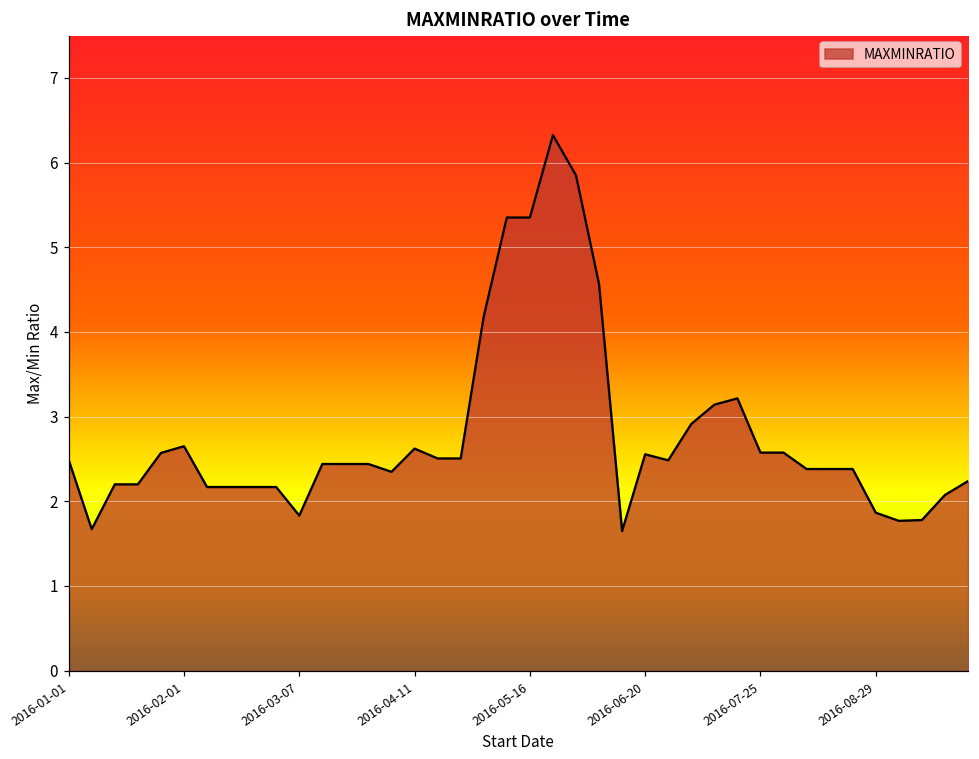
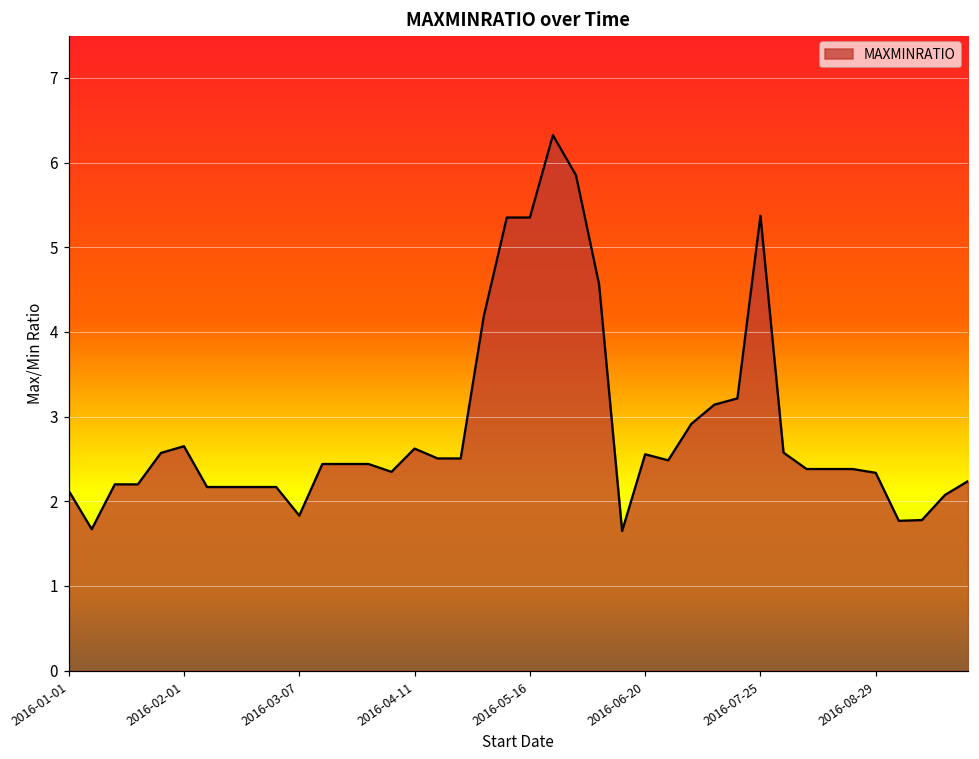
  {
-   "2016-01-01": 2.5,
+   "2016-01-01": 2.1,
    "2016-02-01": 2.7,
    "2016-03-07": 1.8,
    "2016-04-11": 2.6,
    "2016-05-16": 5.4,
    "2016-06-20": 2.6,
-   "2016-07-25": 2.6,
-   "2016-08-29": 1.9
+   "2016-07-25": 5.4,
+   "2016-08-29": 2.3
  }
